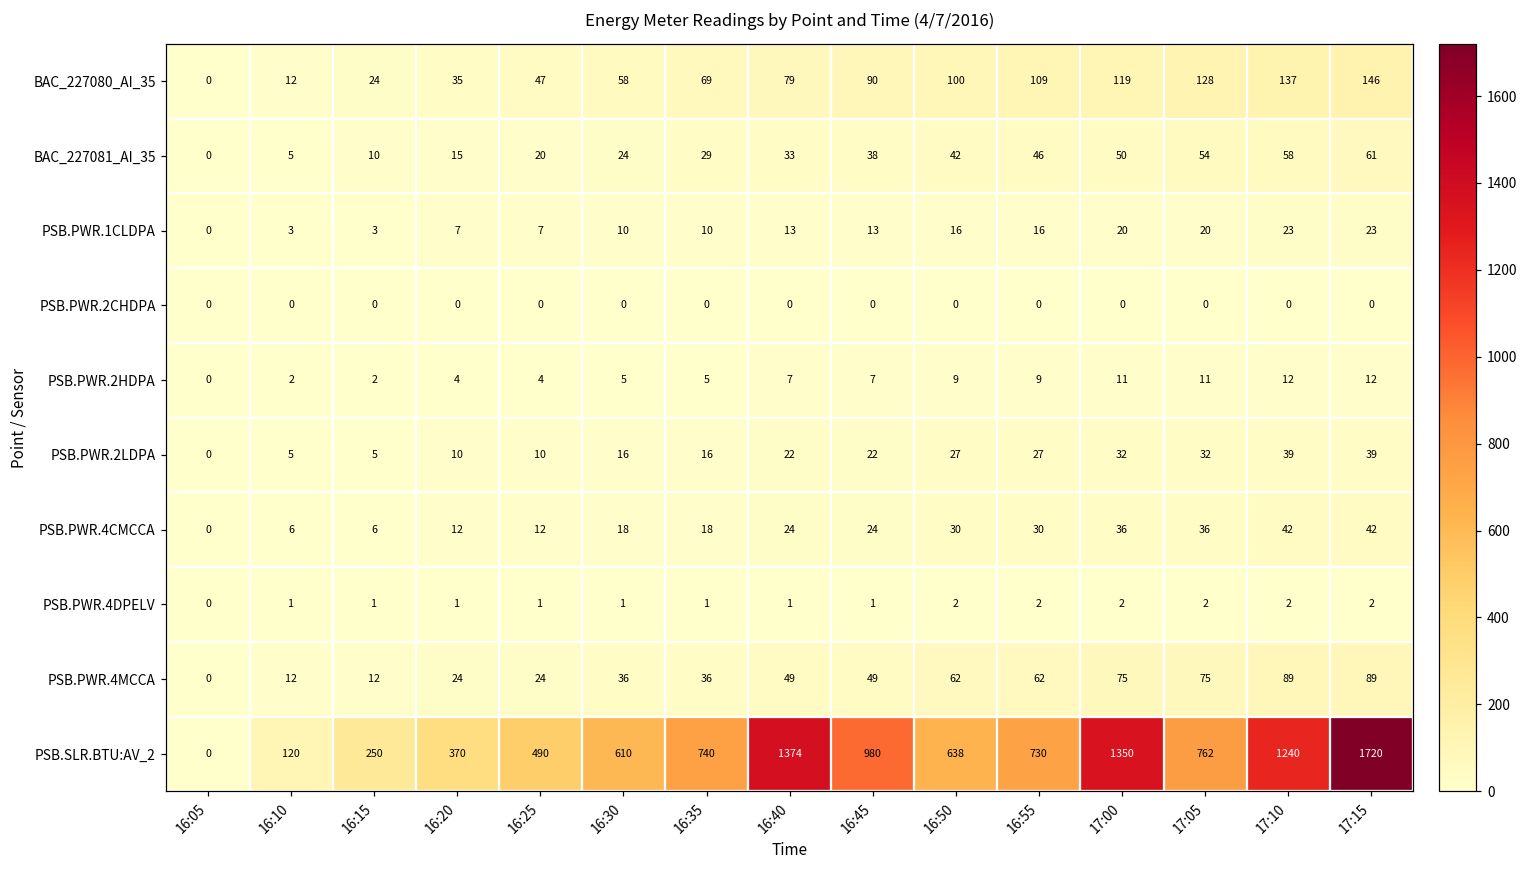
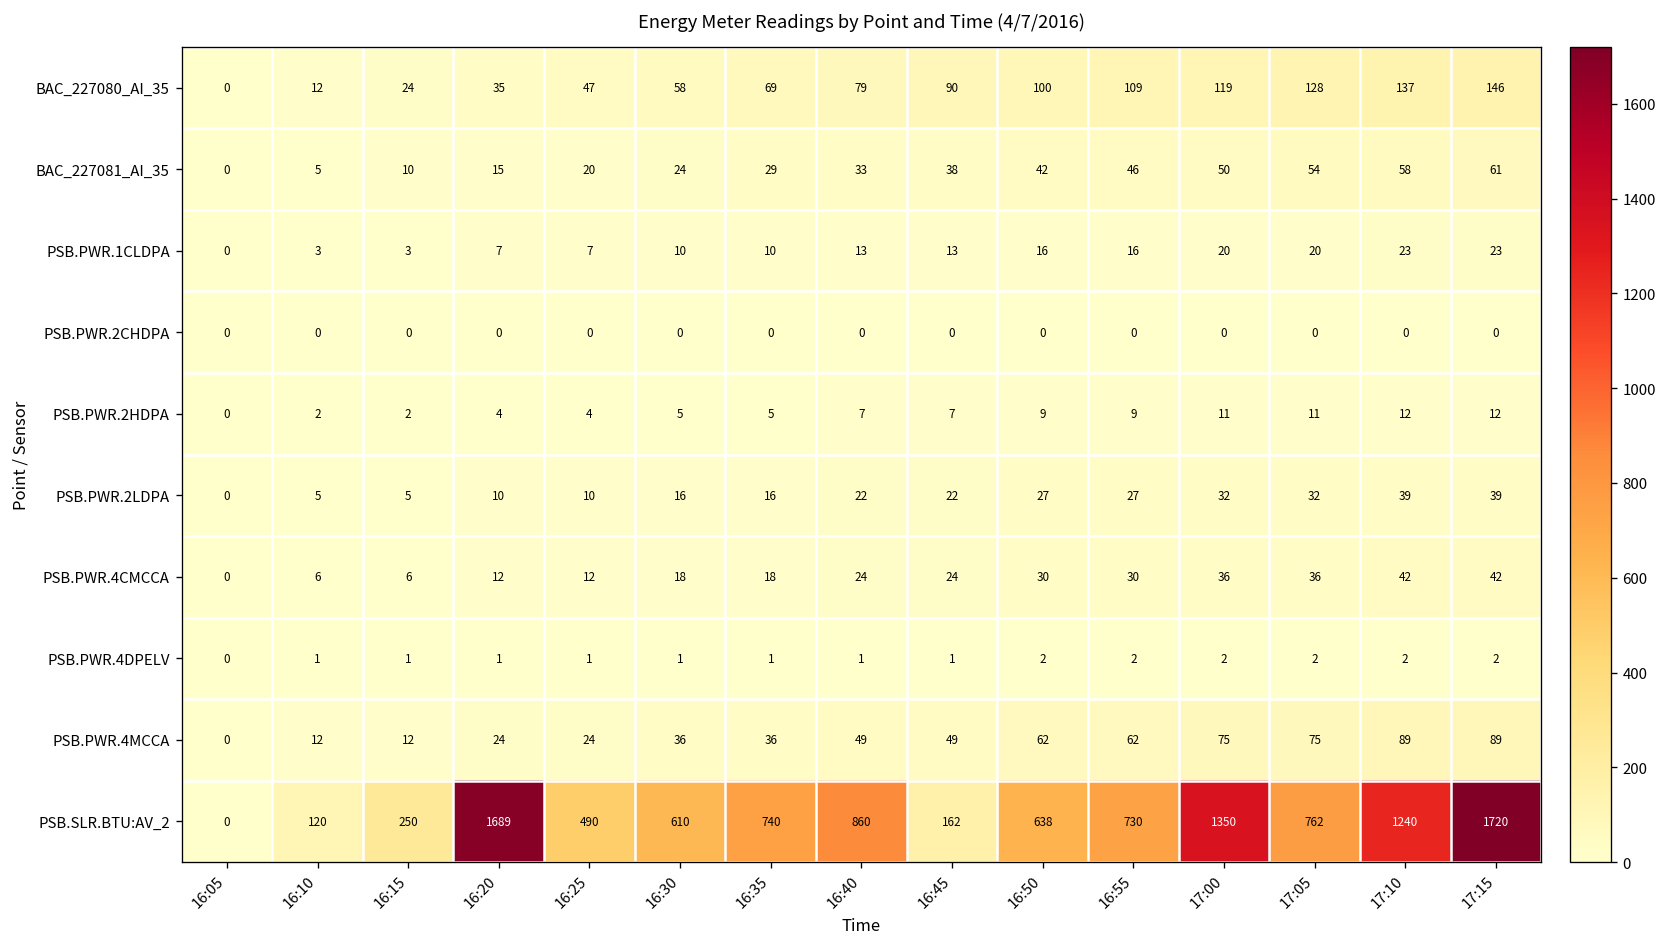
  {
    "BAC_227080_AI_35": {
      "16:05": 0,
      "16:10": 12,
      "16:15": 24,
      "16:20": 35,
      "16:25": 47,
      "16:30": 58,
      "16:35": 69,
      "16:40": 79,
      "16:45": 90,
      "16:50": 100,
      "16:55": 109,
      "17:00": 119,
      "17:05": 128,
      "17:10": 137,
      "17:15": 146
    },
    "BAC_227081_AI_35": {
      "16:05": 0,
      "16:10": 5,
      "16:15": 10,
      "16:20": 15,
      "16:25": 20,
      "16:30": 24,
      "16:35": 29,
      "16:40": 33,
      "16:45": 38,
      "16:50": 42,
      "16:55": 46,
      "17:00": 50,
      "17:05": 54,
      "17:10": 58,
      "17:15": 61
    },
    "PSB.PWR.1CLDPA": {
      "16:05": 0,
      "16:10": 3,
      "16:15": 3,
      "16:20": 7,
      "16:25": 7,
      "16:30": 10,
      "16:35": 10,
      "16:40": 13,
      "16:45": 13,
      "16:50": 16,
      "16:55": 16,
      "17:00": 20,
      "17:05": 20,
      "17:10": 23,
      "17:15": 23
    },
    "PSB.PWR.2CHDPA": {
      "16:05": 0,
      "16:10": 0,
      "16:15": 0,
      "16:20": 0,
      "16:25": 0,
      "16:30": 0,
      "16:35": 0,
      "16:40": 0,
      "16:45": 0,
      "16:50": 0,
      "16:55": 0,
      "17:00": 0,
      "17:05": 0,
      "17:10": 0,
      "17:15": 0
    },
    "PSB.PWR.2HDPA": {
      "16:05": 0,
      "16:10": 2,
      "16:15": 2,
      "16:20": 4,
      "16:25": 4,
      "16:30": 5,
      "16:35": 5,
      "16:40": 7,
      "16:45": 7,
      "16:50": 9,
      "16:55": 9,
      "17:00": 11,
      "17:05": 11,
      "17:10": 12,
      "17:15": 12
    },
    "PSB.PWR.2LDPA": {
      "16:05": 0,
      "16:10": 5,
      "16:15": 5,
      "16:20": 10,
      "16:25": 10,
      "16:30": 16,
      "16:35": 16,
      "16:40": 22,
      "16:45": 22,
      "16:50": 27,
      "16:55": 27,
      "17:00": 32,
      "17:05": 32,
      "17:10": 39,
      "17:15": 39
    },
    "PSB.PWR.4CMCCA": {
      "16:05": 0,
      "16:10": 6,
      "16:15": 6,
      "16:20": 12,
      "16:25": 12,
      "16:30": 18,
      "16:35": 18,
      "16:40": 24,
      "16:45": 24,
      "16:50": 30,
      "16:55": 30,
      "17:00": 36,
      "17:05": 36,
      "17:10": 42,
      "17:15": 42
    },
    "PSB.PWR.4DPELV": {
      "16:05": 0,
      "16:10": 1,
      "16:15": 1,
      "16:20": 1,
      "16:25": 1,
      "16:30": 1,
      "16:35": 1,
      "16:40": 1,
      "16:45": 1,
      "16:50": 2,
      "16:55": 2,
      "17:00": 2,
      "17:05": 2,
      "17:10": 2,
      "17:15": 2
    },
    "PSB.PWR.4MCCA": {
      "16:05": 0,
      "16:10": 12,
      "16:15": 12,
      "16:20": 24,
      "16:25": 24,
      "16:30": 36,
      "16:35": 36,
      "16:40": 49,
      "16:45": 49,
      "16:50": 62,
      "16:55": 62,
      "17:00": 75,
      "17:05": 75,
      "17:10": 89,
      "17:15": 89
    },
    "PSB.SLR.BTU:AV_2": {
      "16:05": 0,
      "16:10": 120,
      "16:15": 250,
-     "16:20": 370,
+     "16:20": 1689,
      "16:25": 490,
      "16:30": 610,
      "16:35": 740,
-     "16:40": 1374,
-     "16:45": 980,
+     "16:40": 860,
+     "16:45": 162,
      "16:50": 638,
      "16:55": 730,
      "17:00": 1350,
      "17:05": 762,
      "17:10": 1240,
      "17:15": 1720
    }
  }
